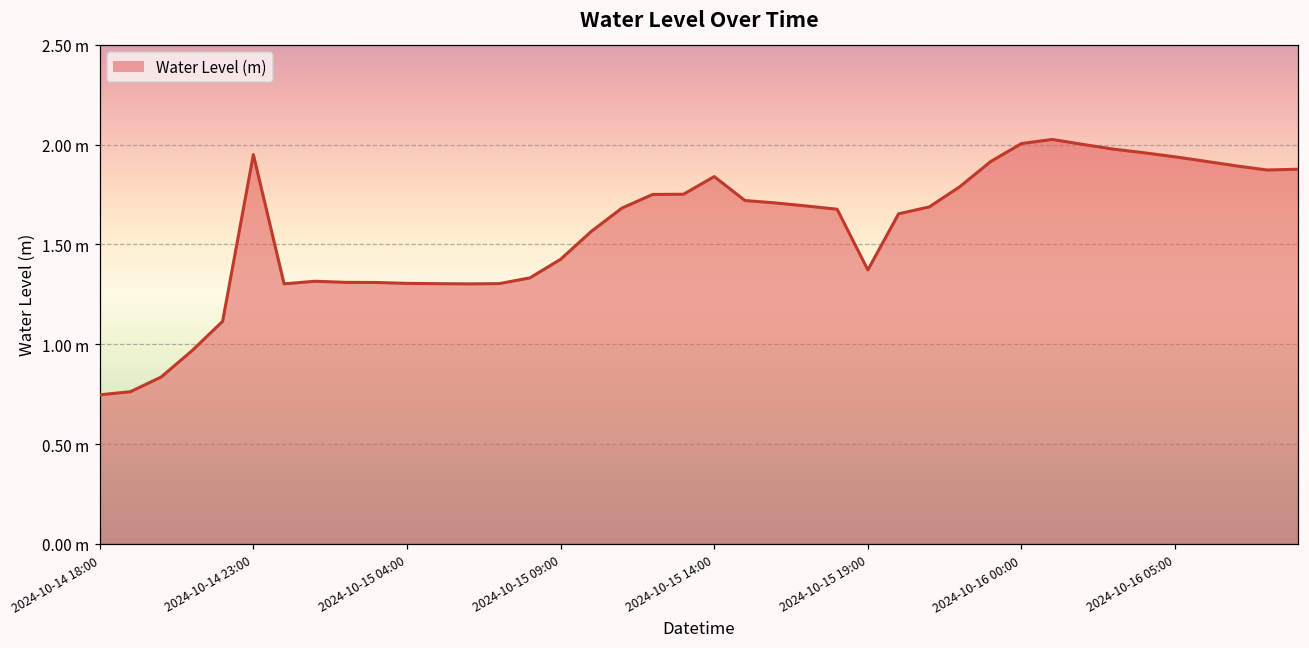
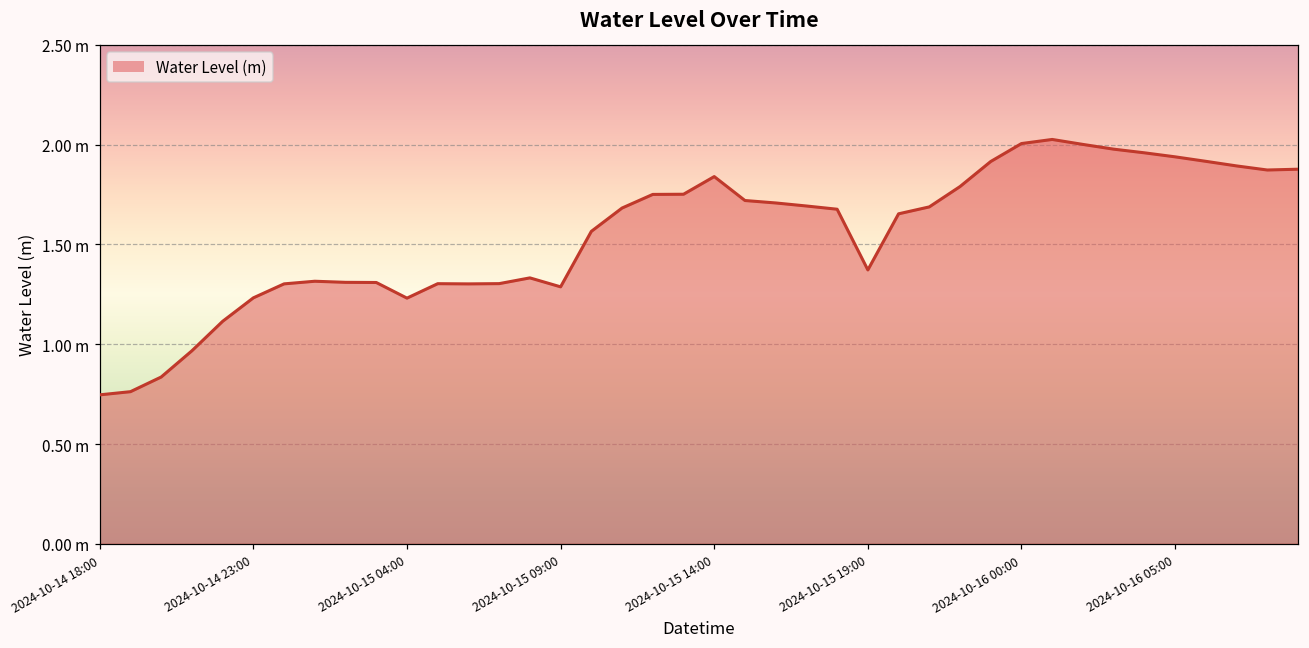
  {
    "2024-10-14 18:00": "0.75 m",
-   "2024-10-14 23:00": "1.95 m",
-   "2024-10-15 04:00": "1.31 m",
-   "2024-10-15 09:00": "1.43 m",
+   "2024-10-14 23:00": "1.23 m",
+   "2024-10-15 04:00": "1.23 m",
+   "2024-10-15 09:00": "1.29 m",
    "2024-10-15 14:00": "1.84 m",
    "2024-10-15 19:00": "1.37 m",
    "2024-10-16 00:00": "2.01 m",
    "2024-10-16 05:00": "1.94 m"
  }
